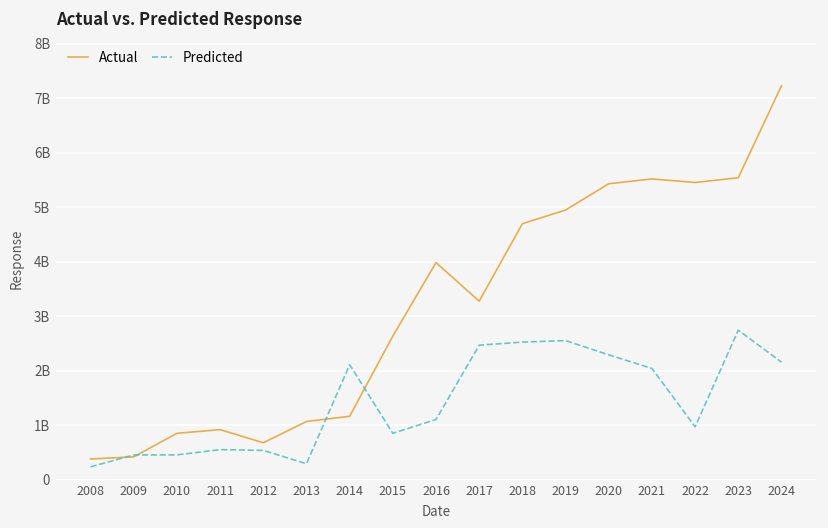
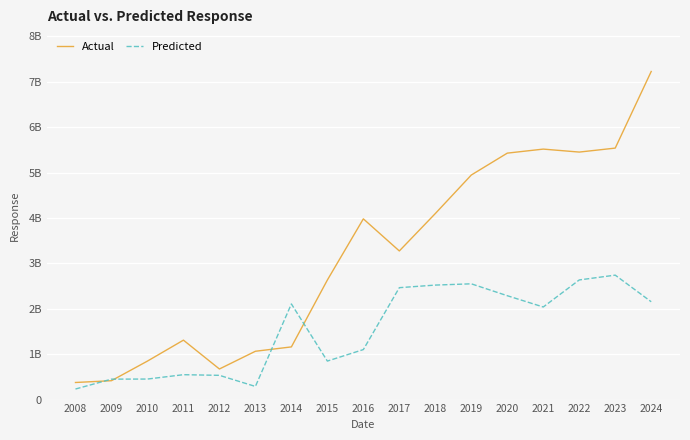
  {
    "Actual": {
      "2008": 400000000,
      "2010": 800000000,
-     "2011": 900000000,
+     "2011": 1300000000,
      "2012": 700000000,
      "2013": 1100000000,
      "2014": 1200000000,
      "2015": 2600000000,
      "2016": 4000000000,
      "2017": 3300000000,
-     "2018": 4700000000,
+     "2018": 4100000000,
      "2019": 4900000000,
      "2020": 5400000000,
      "2021": 5500000000,
      "2022": 5400000000,
      "2023": 5500000000,
      "2024": 7200000000
    },
    "Predicted": {
      "2008": 200000000,
      "2010": 500000000,
      "2011": 500000000,
      "2012": 500000000,
      "2013": 300000000,
      "2014": 2100000000,
      "2015": 800000000,
      "2016": 1100000000,
      "2017": 2500000000,
      "2018": 2500000000,
      "2019": 2500000000,
      "2020": 2300000000,
      "2021": 2000000000,
-     "2022": 1000000000,
+     "2022": 2600000000,
      "2023": 2700000000,
      "2024": 2200000000
    }
  }
